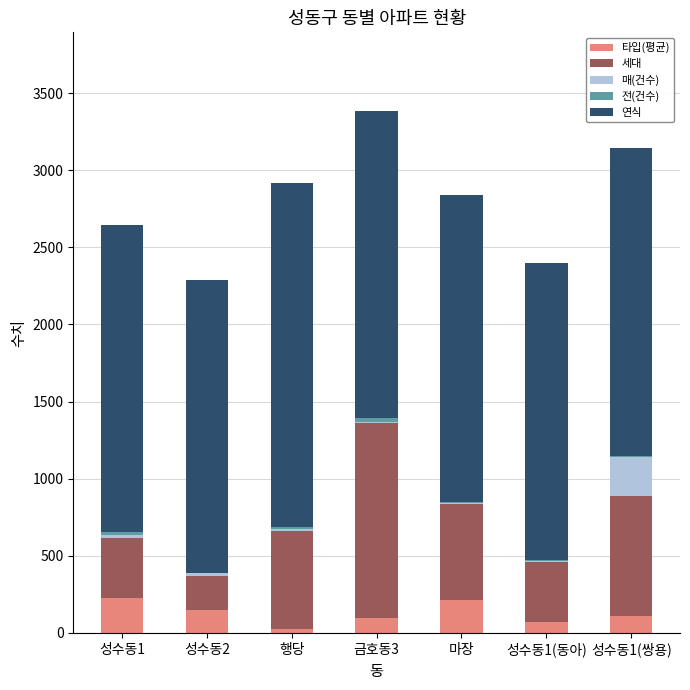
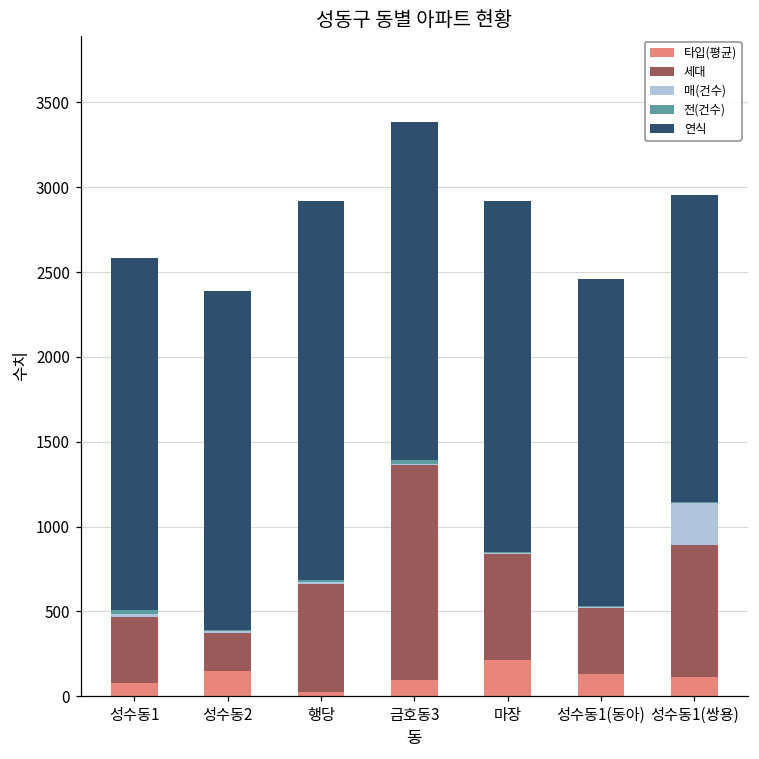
  {
    "타입(평균)": {
-     "성수동1": 230,
+     "성수동1": 80,
      "성수동2": 150,
      "행당": 30,
      "금호동3": 100,
      "마장": 220,
-     "성수동1(동아)": 70,
+     "성수동1(동아)": 130,
      "성수동1(쌍용)": 110
    },
    "세대": {
      "성수동1": 390,
      "성수동2": 220,
      "행당": 640,
      "금호동3": 1270,
      "마장": 620,
      "성수동1(동아)": 390,
      "성수동1(쌍용)": 780
    },
    "매(건수)": {
      "성수동1": 20,
      "성수동2": 20,
      "성수동1(쌍용)": 250
    },
    "전(건수)": {
      "성수동1": 20,
      "금호동3": 20
    },
    "연식": {
-     "성수동1": 1990,
-     "성수동2": 1900,
+     "성수동1": 2080,
+     "성수동2": 2000,
      "행당": 2230,
      "금호동3": 1990,
-     "마장": 1990,
+     "마장": 2070,
      "성수동1(동아)": 1930,
-     "성수동1(쌍용)": 2000
+     "성수동1(쌍용)": 1810
    }
  }
